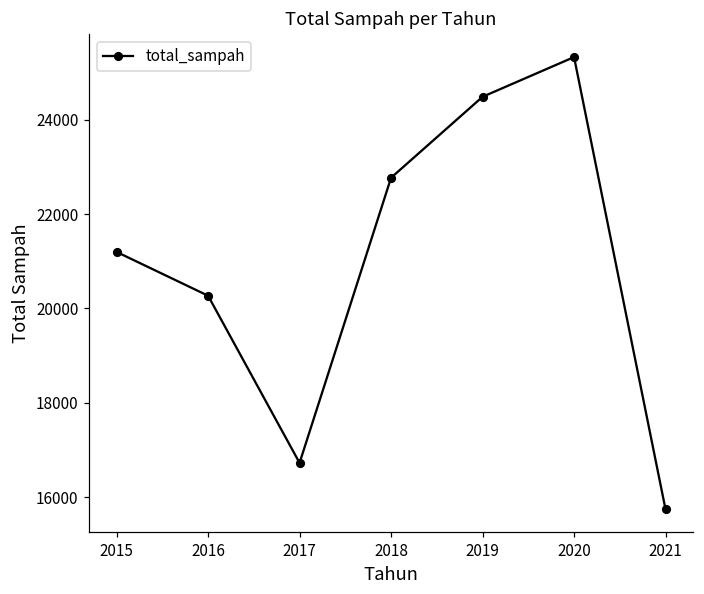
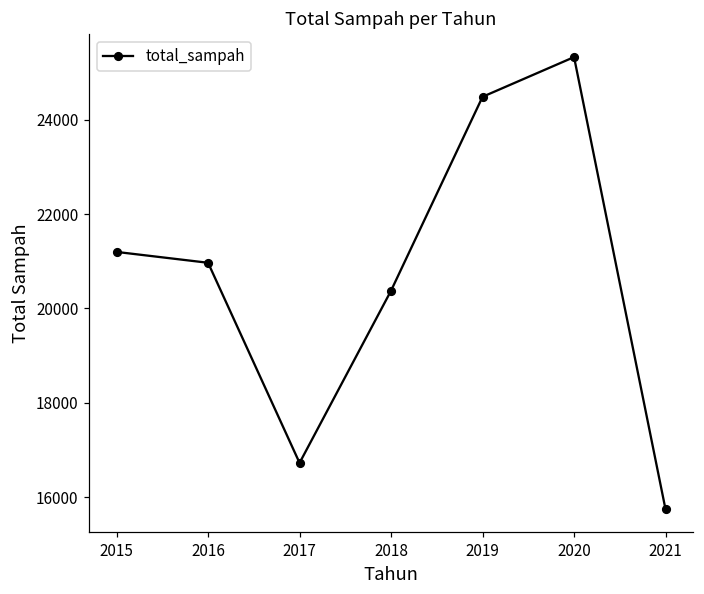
  {
    "2015": 21200,
-   "2016": 20300,
+   "2016": 21000,
    "2017": 16700,
-   "2018": 22800,
+   "2018": 20400,
    "2019": 24500,
    "2020": 25300,
    "2021": 15700
  }
